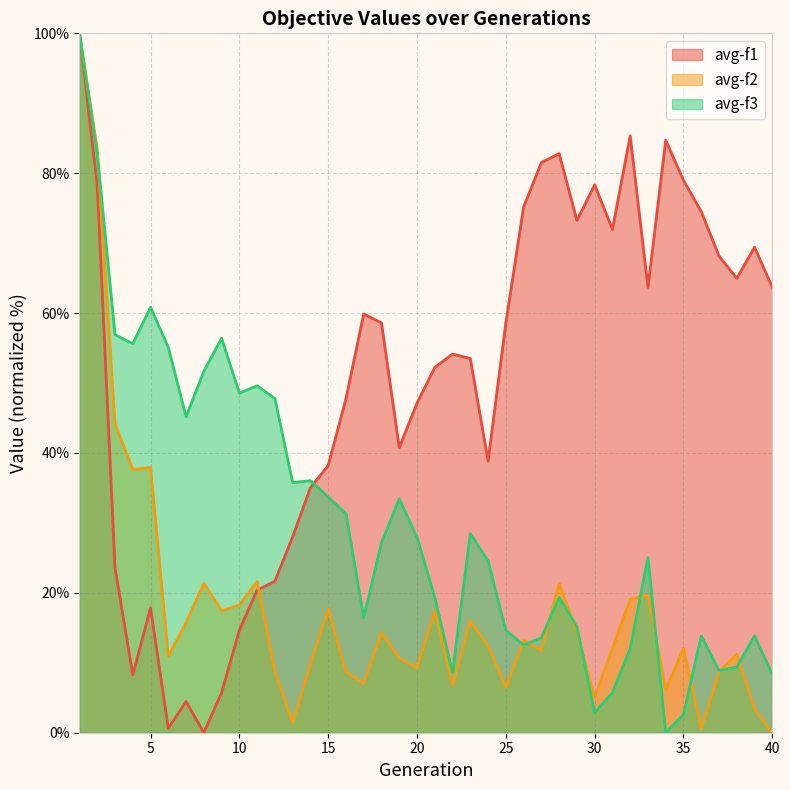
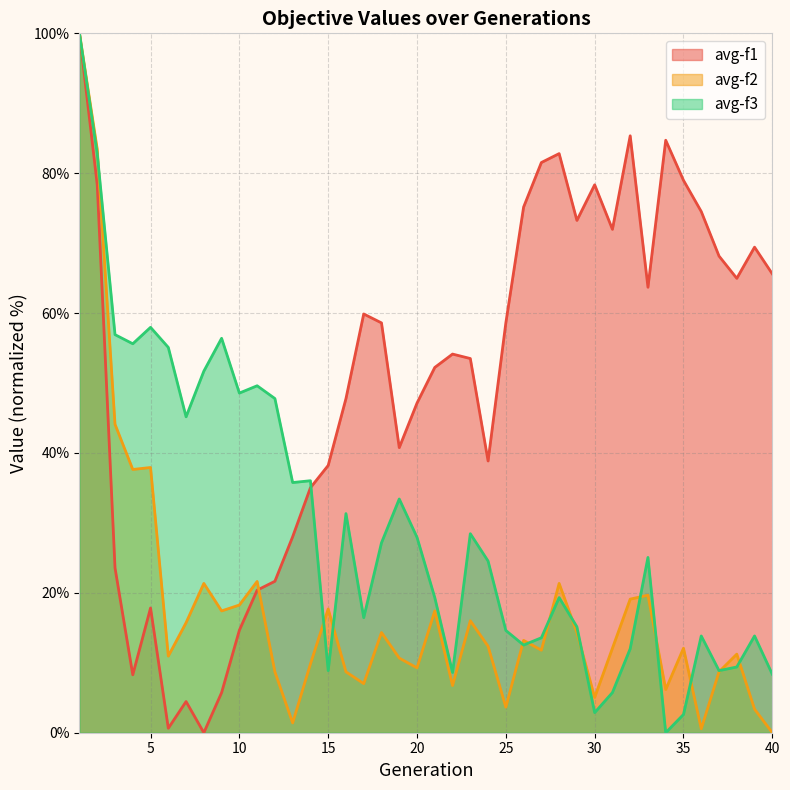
  {
    "avg-f1": {
      "5": "18%",
      "10": "15%",
      "15": "38%",
      "20": "47%",
      "25": "59%",
      "30": "78%",
      "35": "79%",
-     "40": "64%"
+     "40": "66%"
    },
    "avg-f2": {
      "5": "38%",
      "10": "18%",
      "15": "18%",
      "20": "9%",
-     "25": "6%",
+     "25": "4%",
      "30": "5%",
      "35": "12%",
      "40": "0%"
    },
    "avg-f3": {
-     "5": "61%",
+     "5": "58%",
      "10": "49%",
-     "15": "34%",
+     "15": "9%",
      "20": "28%",
      "25": "15%",
      "30": "3%",
      "35": "3%",
      "40": "8%"
    }
  }
